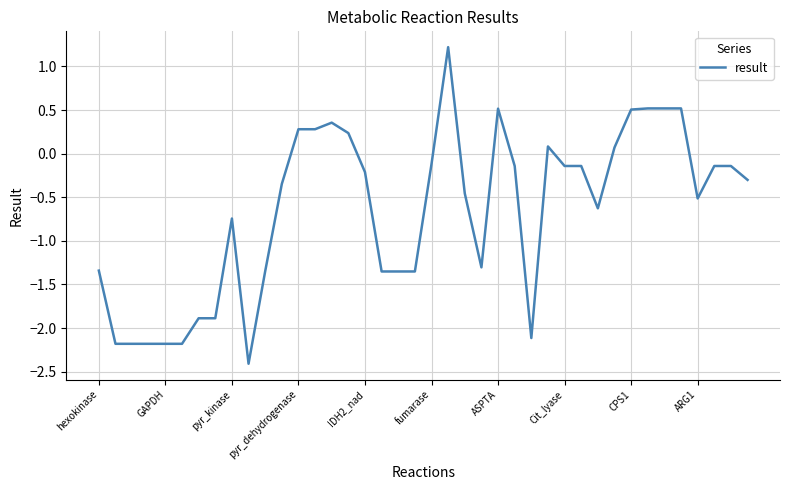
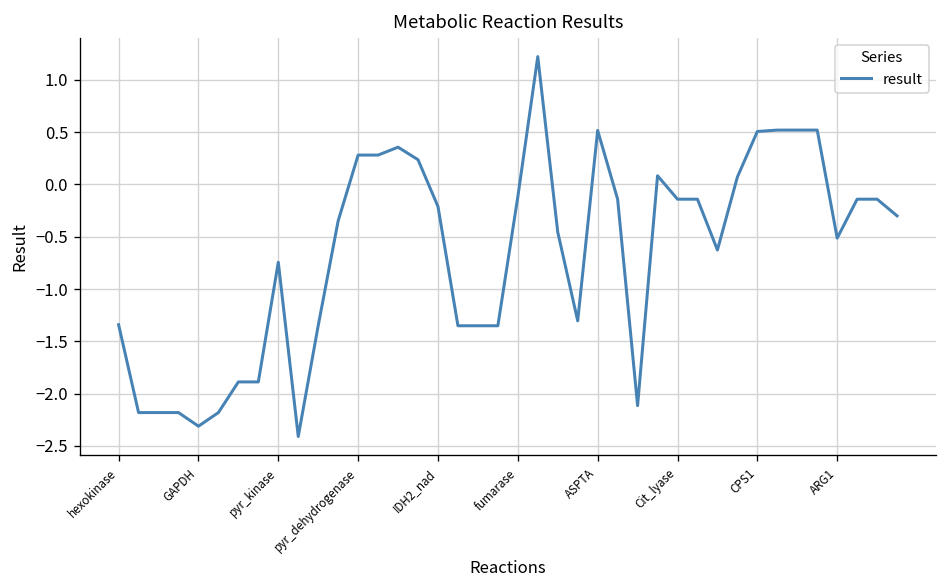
  {
    "hexokinase": -1.3,
-   "GAPDH": -2.2,
+   "GAPDH": -2.3,
    "pyr_kinase": -0.7,
    "pyr_dehydrogenase": 0.3,
    "IDH2_nad": -0.2,
    "fumarase": -0.1,
    "ASPTA": 0.5,
    "Cit_lyase": -0.1,
    "CPS1": 0.5,
    "ARG1": -0.5
  }
